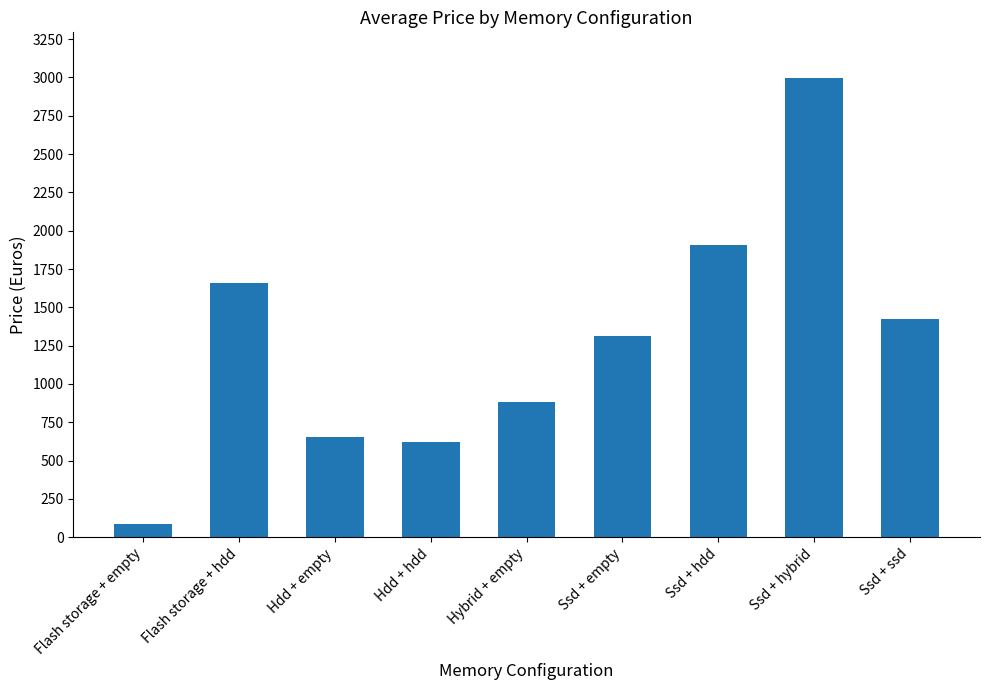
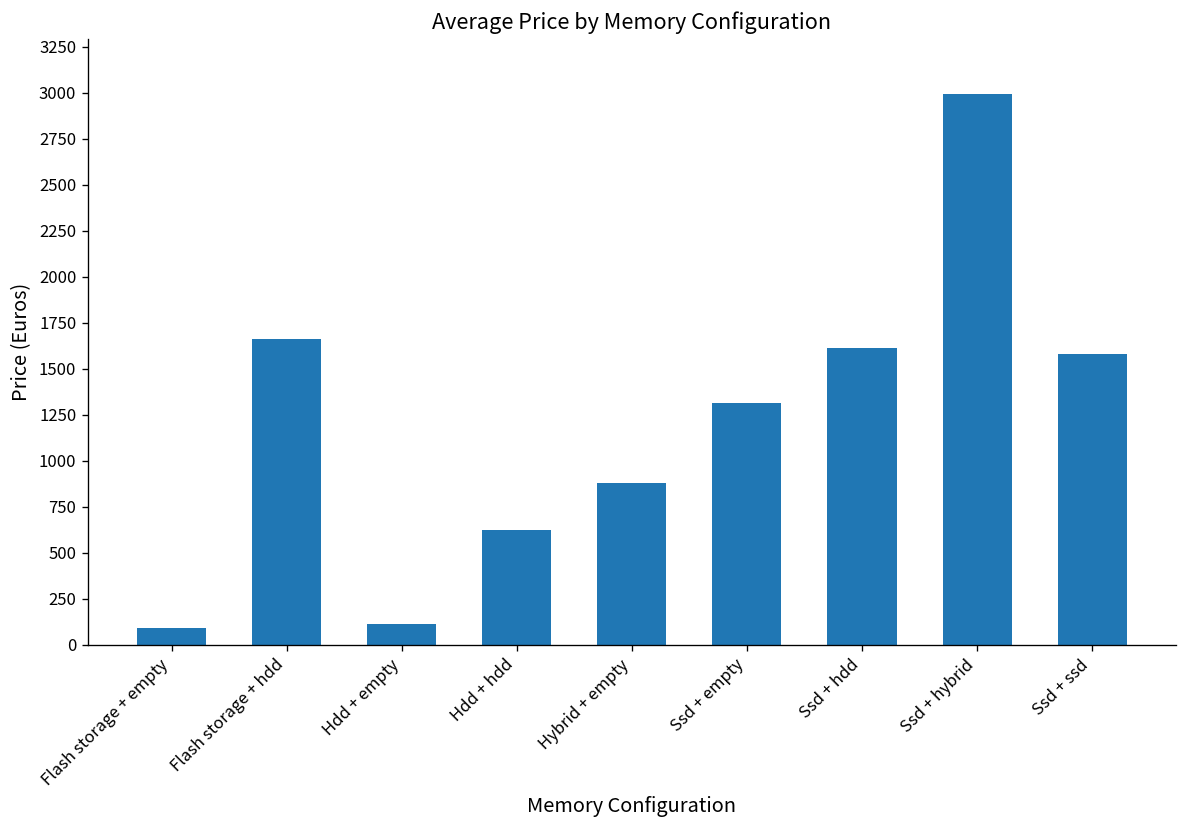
  {
    "Flash storage + empty": 90,
    "Flash storage + hdd": 1660,
-   "Hdd + empty": 660,
+   "Hdd + empty": 120,
    "Hdd + hdd": 620,
    "Hybrid + empty": 880,
    "Ssd + empty": 1310,
-   "Ssd + hdd": 1910,
+   "Ssd + hdd": 1610,
    "Ssd + hybrid": 2990,
-   "Ssd + ssd": 1420
+   "Ssd + ssd": 1580
  }
